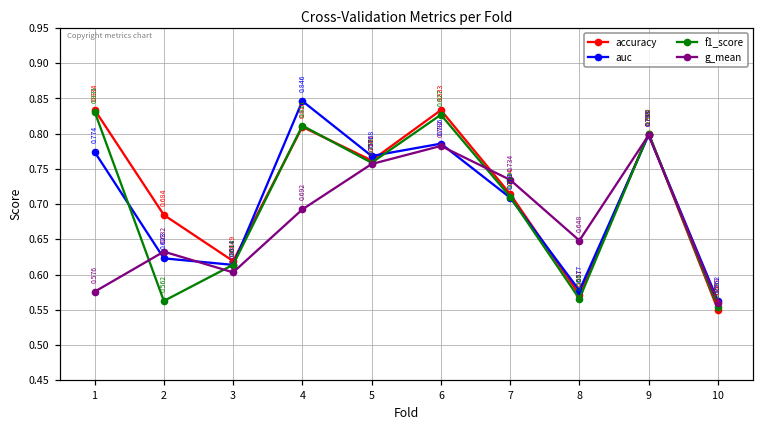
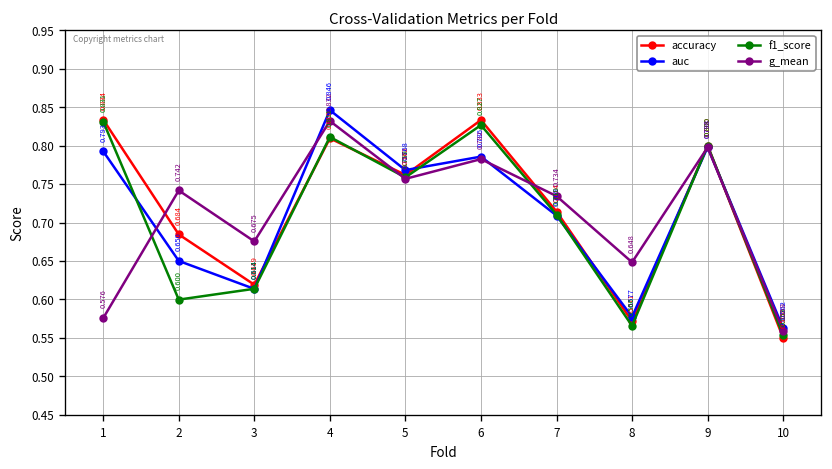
  {
    "accuracy": {
      "2": 0.684
    },
    "auc": {
-     "1": 0.774,
-     "2": 0.623
+     "1": 0.793,
+     "2": 0.650
    },
    "f1_score": {
-     "2": 0.562
+     "2": 0.600
    },
    "g_mean": {
      "1": 0.576,
-     "2": 0.632,
-     "3": 0.603,
-     "4": 0.692,
+     "2": 0.742,
+     "3": 0.675,
+     "4": 0.832,
      "8": 0.648
    }
  }
